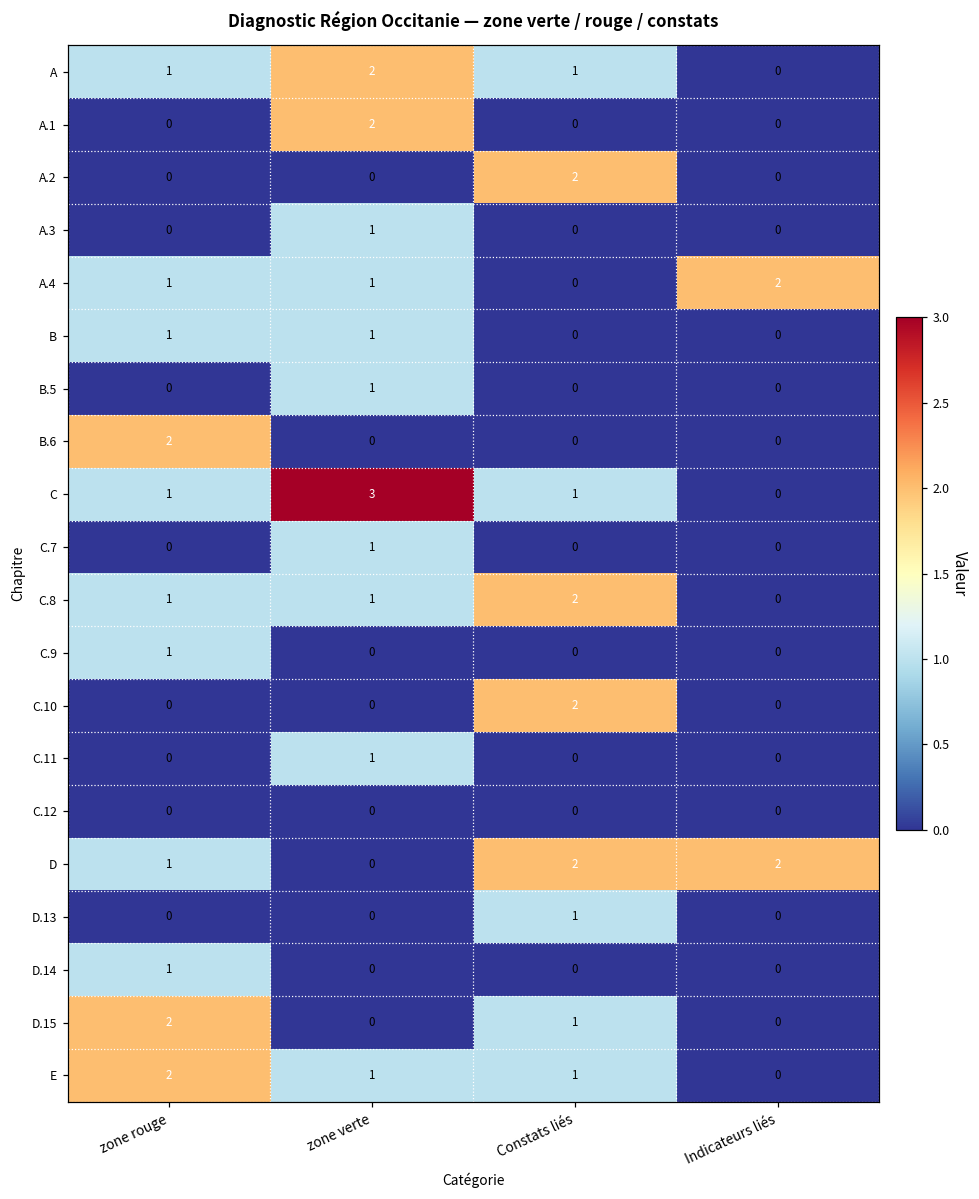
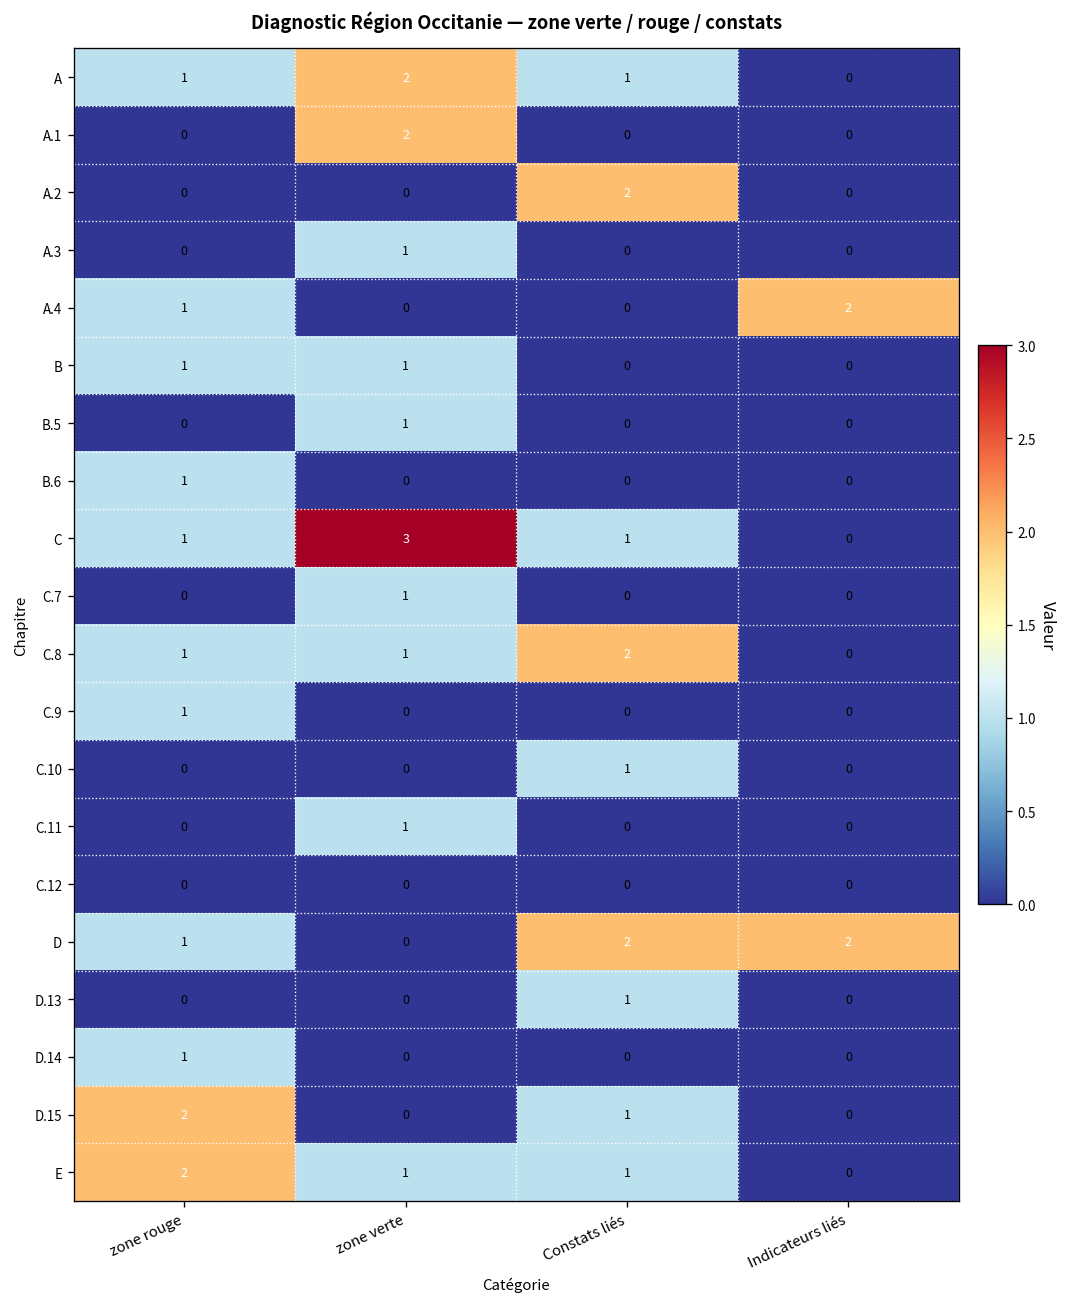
  {
    "A": {
      "zone rouge": 1,
      "zone verte": 2,
      "Constats liés": 1,
      "Indicateurs liés": 0
    },
    "A.1": {
      "zone rouge": 0,
      "zone verte": 2,
      "Constats liés": 0,
      "Indicateurs liés": 0
    },
    "A.2": {
      "zone rouge": 0,
      "zone verte": 0,
      "Constats liés": 2,
      "Indicateurs liés": 0
    },
    "A.3": {
      "zone rouge": 0,
      "zone verte": 1,
      "Constats liés": 0,
      "Indicateurs liés": 0
    },
    "A.4": {
      "zone rouge": 1,
-     "zone verte": 1,
+     "zone verte": 0,
      "Constats liés": 0,
      "Indicateurs liés": 2
    },
    "B": {
      "zone rouge": 1,
      "zone verte": 1,
      "Constats liés": 0,
      "Indicateurs liés": 0
    },
    "B.5": {
      "zone rouge": 0,
      "zone verte": 1,
      "Constats liés": 0,
      "Indicateurs liés": 0
    },
    "B.6": {
-     "zone rouge": 2,
+     "zone rouge": 1,
      "zone verte": 0,
      "Constats liés": 0,
      "Indicateurs liés": 0
    },
    "C": {
      "zone rouge": 1,
      "zone verte": 3,
      "Constats liés": 1,
      "Indicateurs liés": 0
    },
    "C.7": {
      "zone rouge": 0,
      "zone verte": 1,
      "Constats liés": 0,
      "Indicateurs liés": 0
    },
    "C.8": {
      "zone rouge": 1,
      "zone verte": 1,
      "Constats liés": 2,
      "Indicateurs liés": 0
    },
    "C.9": {
      "zone rouge": 1,
      "zone verte": 0,
      "Constats liés": 0,
      "Indicateurs liés": 0
    },
    "C.10": {
      "zone rouge": 0,
      "zone verte": 0,
-     "Constats liés": 2,
+     "Constats liés": 1,
      "Indicateurs liés": 0
    },
    "C.11": {
      "zone rouge": 0,
      "zone verte": 1,
      "Constats liés": 0,
      "Indicateurs liés": 0
    },
    "C.12": {
      "zone rouge": 0,
      "zone verte": 0,
      "Constats liés": 0,
      "Indicateurs liés": 0
    },
    "D": {
      "zone rouge": 1,
      "zone verte": 0,
      "Constats liés": 2,
      "Indicateurs liés": 2
    },
    "D.13": {
      "zone rouge": 0,
      "zone verte": 0,
      "Constats liés": 1,
      "Indicateurs liés": 0
    },
    "D.14": {
      "zone rouge": 1,
      "zone verte": 0,
      "Constats liés": 0,
      "Indicateurs liés": 0
    },
    "D.15": {
      "zone rouge": 2,
      "zone verte": 0,
      "Constats liés": 1,
      "Indicateurs liés": 0
    },
    "E": {
      "zone rouge": 2,
      "zone verte": 1,
      "Constats liés": 1,
      "Indicateurs liés": 0
    }
  }
